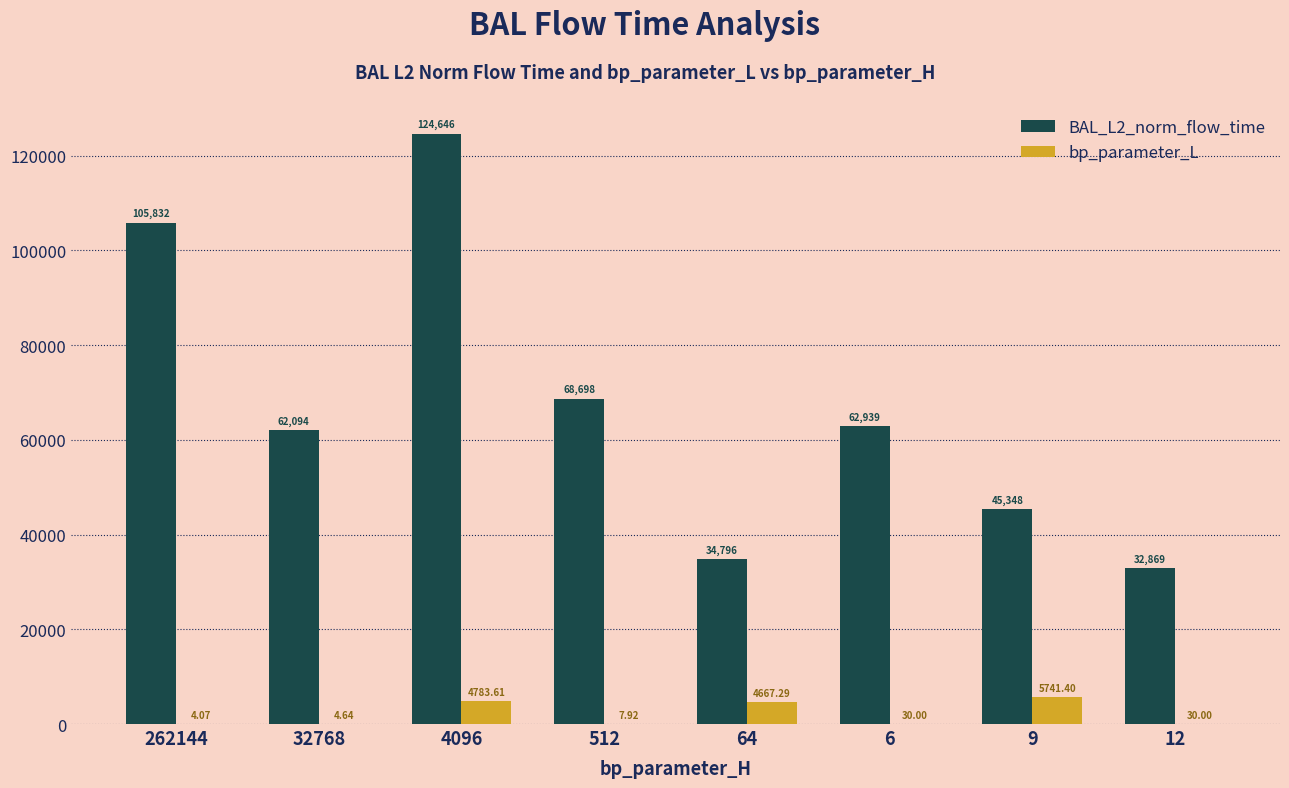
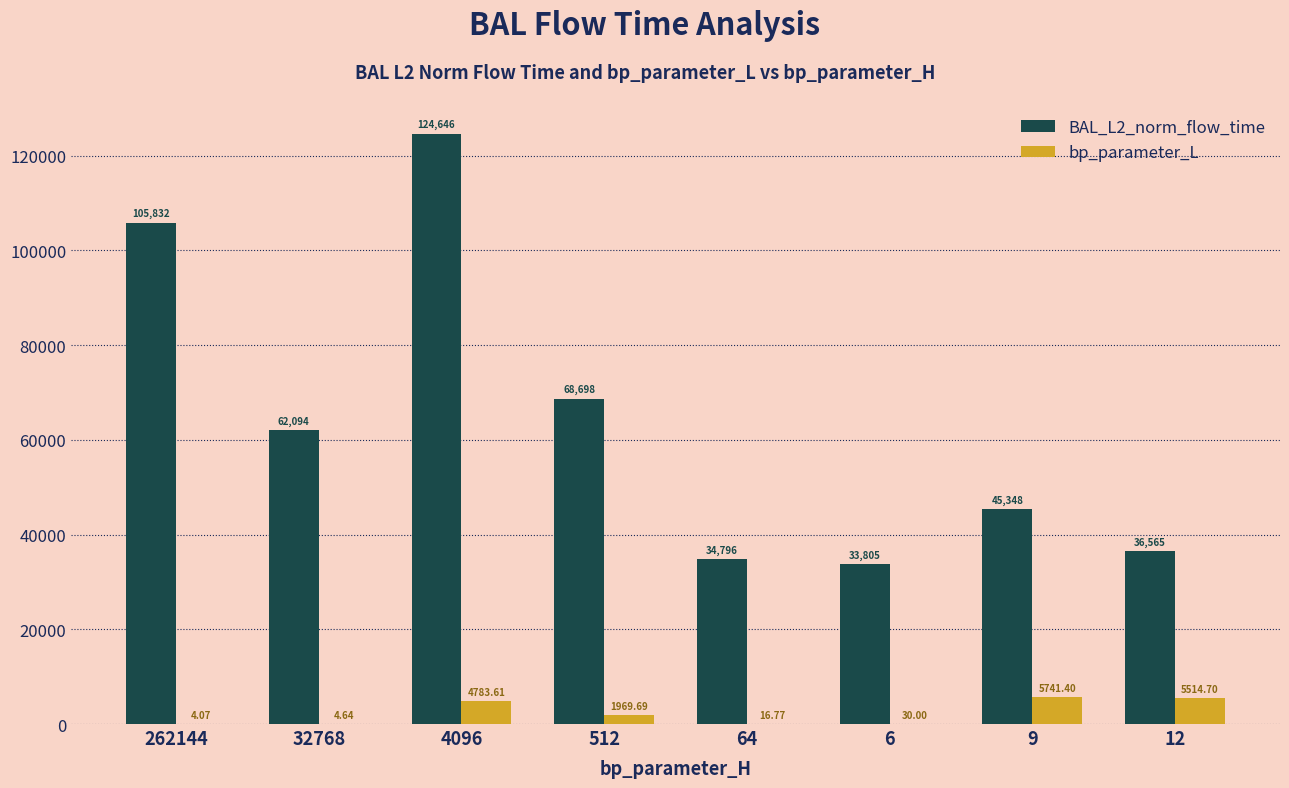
  {
    "BAL_L2_norm_flow_time": {
      "262144": "105,832",
      "32768": "62,094",
      "4096": "124,646",
      "512": "68,698",
      "64": "34,796",
-     "6": "62,939",
+     "6": "33,805",
      "9": "45,348",
-     "12": "32,869"
+     "12": "36,565"
    },
    "bp_parameter_L": {
      "262144": "4.07",
      "32768": "4.64",
      "4096": "4783.61",
-     "512": "7.92",
-     "64": "4667.29",
+     "512": "1969.69",
+     "64": "16.77",
      "6": "30.00",
      "9": "5741.40",
-     "12": "30.00"
+     "12": "5514.70"
    }
  }
